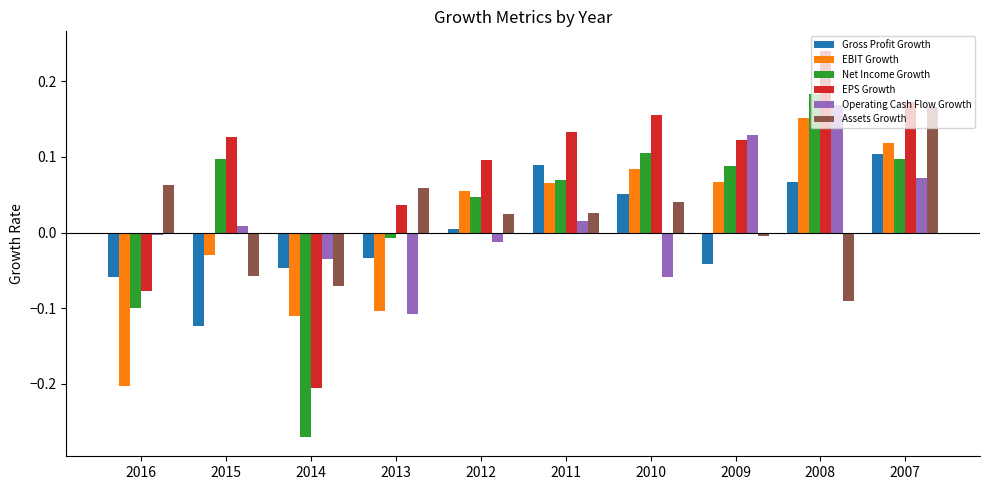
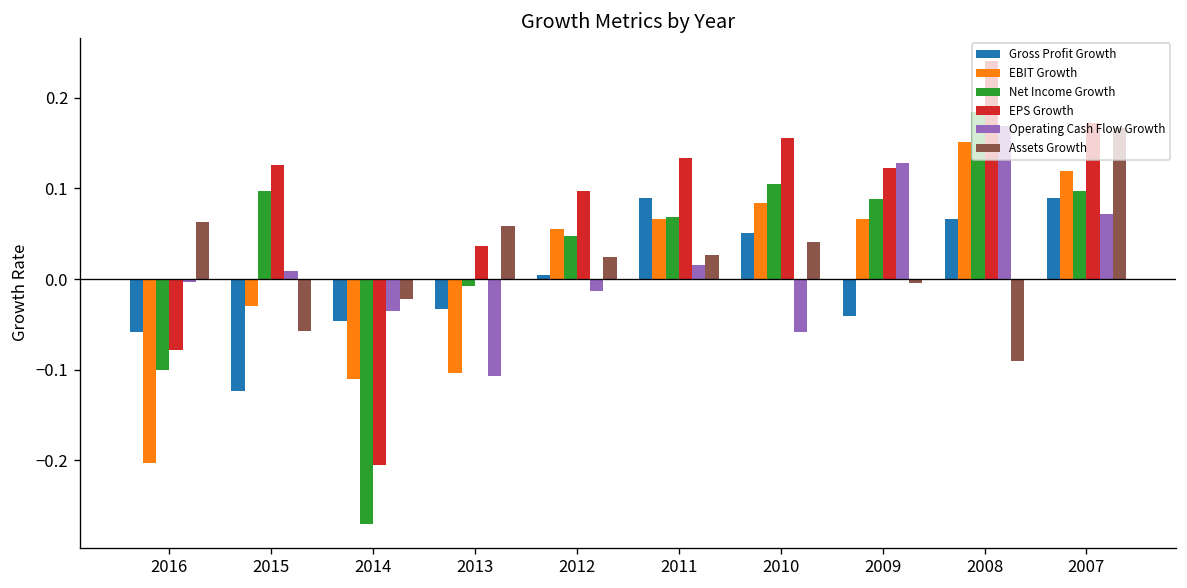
  {
    "Gross Profit Growth": {
      "2016": -0.06,
      "2015": -0.12,
      "2014": -0.05,
      "2013": -0.03,
      "2012": 0.00,
      "2011": 0.09,
      "2010": 0.05,
      "2009": -0.04,
      "2008": 0.07,
-     "2007": 0.10
+     "2007": 0.09
    },
    "EBIT Growth": {
      "2016": -0.20,
      "2015": -0.03,
      "2014": -0.11,
      "2013": -0.10,
      "2012": 0.06,
      "2011": 0.07,
      "2010": 0.08,
      "2009": 0.07,
      "2008": 0.15,
      "2007": 0.12
    },
    "Net Income Growth": {
      "2016": -0.10,
      "2015": 0.10,
      "2014": -0.27,
      "2013": -0.01,
      "2012": 0.05,
      "2011": 0.07,
      "2010": 0.10,
      "2009": 0.09,
      "2007": 0.10
    },
    "EPS Growth": {
      "2016": -0.08,
      "2015": 0.13,
      "2014": -0.21,
      "2013": 0.04,
      "2012": 0.10,
      "2011": 0.13,
      "2010": 0.16,
      "2009": 0.12
    },
    "Operating Cash Flow Growth": {
      "2015": 0.01,
      "2014": -0.04,
      "2013": -0.11,
      "2012": -0.01,
      "2011": 0.02,
      "2010": -0.06,
      "2009": 0.13,
      "2007": 0.07
    },
    "Assets Growth": {
      "2016": 0.06,
      "2015": -0.06,
-     "2014": -0.07,
+     "2014": -0.02,
      "2013": 0.06,
      "2012": 0.02,
      "2011": 0.03,
      "2010": 0.04,
      "2009": 0.00,
      "2008": -0.09
    }
  }
